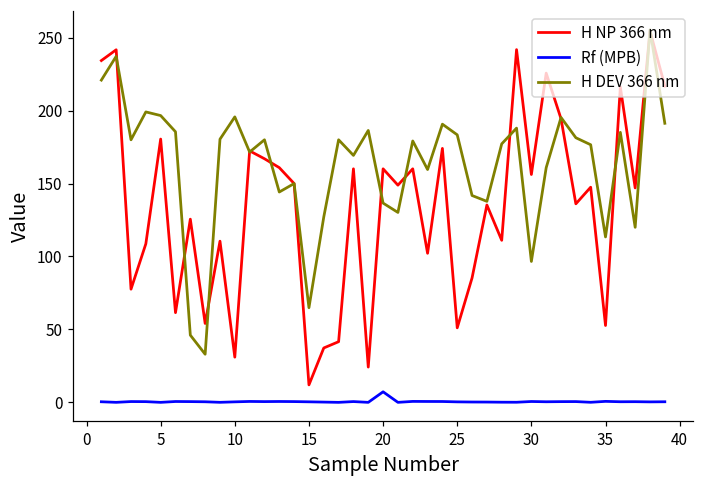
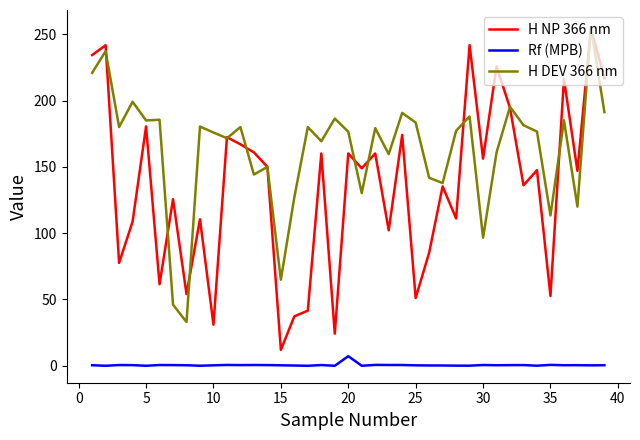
  {
    "H NP 366 nm": {
      "5": 181,
      "10": 31,
      "15": 12,
      "20": 160,
      "25": 51,
      "30": 156,
      "35": 53
    },
    "Rf (MPB)": {
      "5": 0,
      "10": 0,
      "15": 0,
      "20": 7,
      "25": 0,
      "30": 1,
      "35": 1
    },
    "H DEV 366 nm": {
-     "5": 197,
-     "10": 196,
+     "5": 185,
+     "10": 176,
      "15": 65,
-     "20": 137,
+     "20": 177,
      "25": 183,
      "30": 97,
      "35": 113
    }
  }
